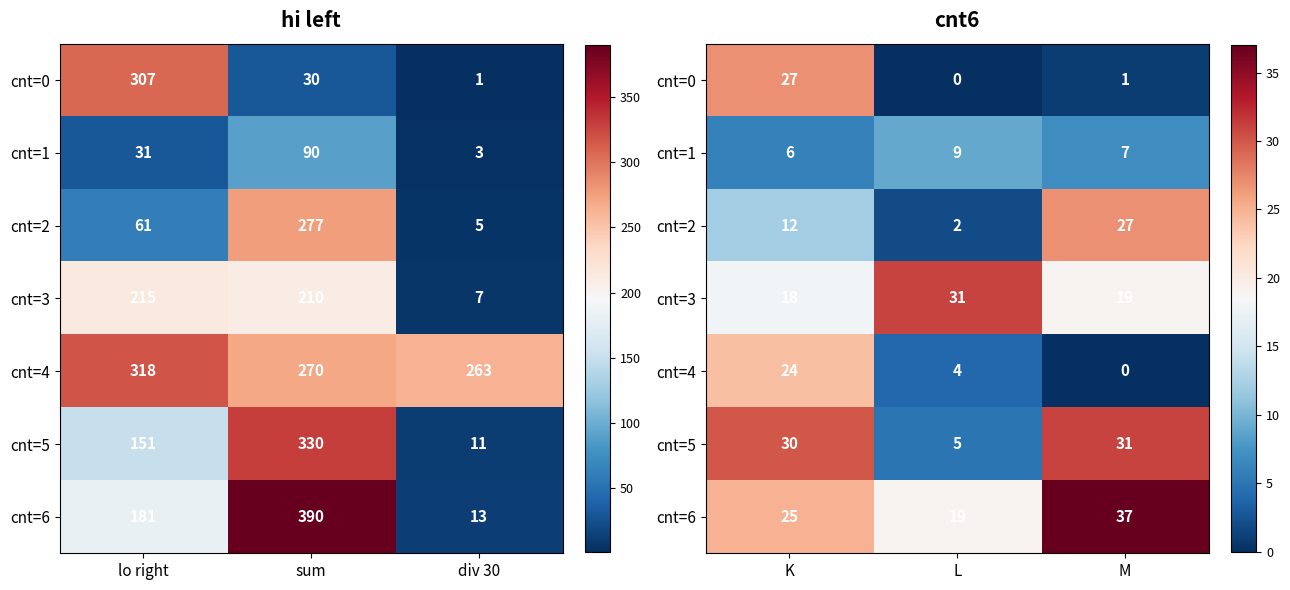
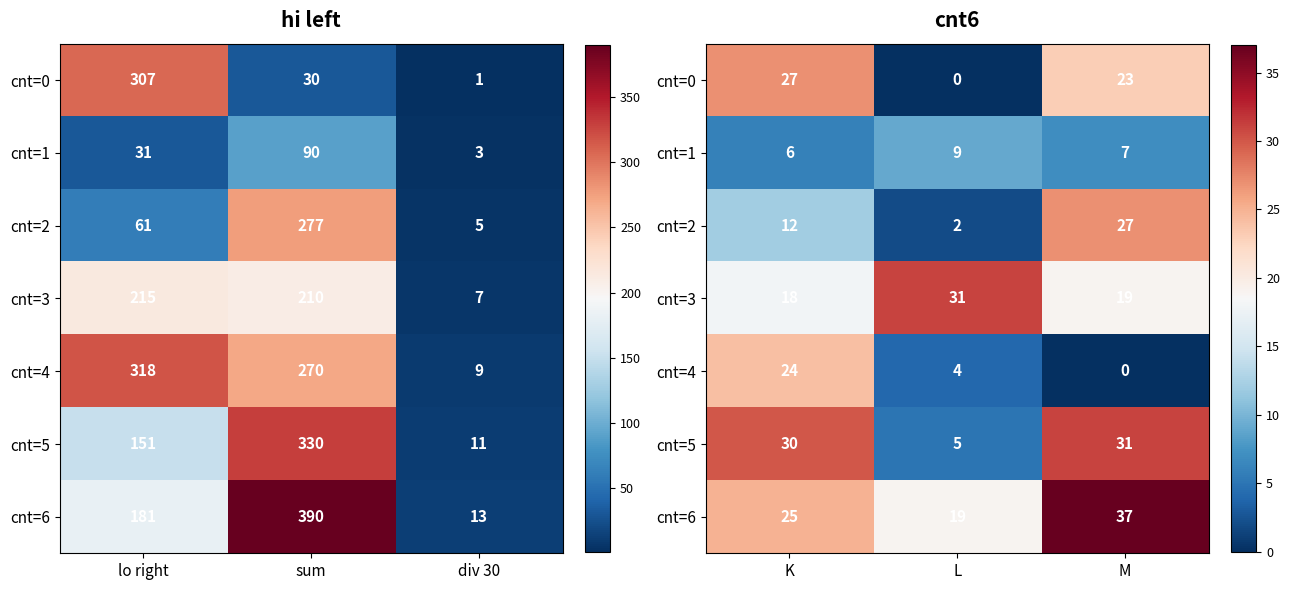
  {
    "hi left": {
      "cnt=0": {
        "lo right": 307,
        "sum": 30,
        "div 30": 1
      },
      "cnt=1": {
        "lo right": 31,
        "sum": 90,
        "div 30": 3
      },
      "cnt=2": {
        "lo right": 61,
        "sum": 277,
        "div 30": 5
      },
      "cnt=3": {
        "div 30": 7
      },
      "cnt=4": {
        "lo right": 318,
        "sum": 270,
-       "div 30": 263
+       "div 30": 9
      },
      "cnt=5": {
        "lo right": 151,
        "sum": 330,
        "div 30": 11
      },
      "cnt=6": {
        "sum": 390,
        "div 30": 13
      }
    },
    "cnt6": {
      "cnt=0": {
        "K": 27,
        "L": 0,
-       "M": 1
+       "M": 23
      },
      "cnt=1": {
        "K": 6,
        "L": 9,
        "M": 7
      },
      "cnt=2": {
        "K": 12,
        "L": 2,
        "M": 27
      },
      "cnt=3": {
        "L": 31
      },
      "cnt=4": {
        "K": 24,
        "L": 4,
        "M": 0
      },
      "cnt=5": {
        "K": 30,
        "L": 5,
        "M": 31
      },
      "cnt=6": {
        "K": 25,
        "M": 37
      }
    }
  }
